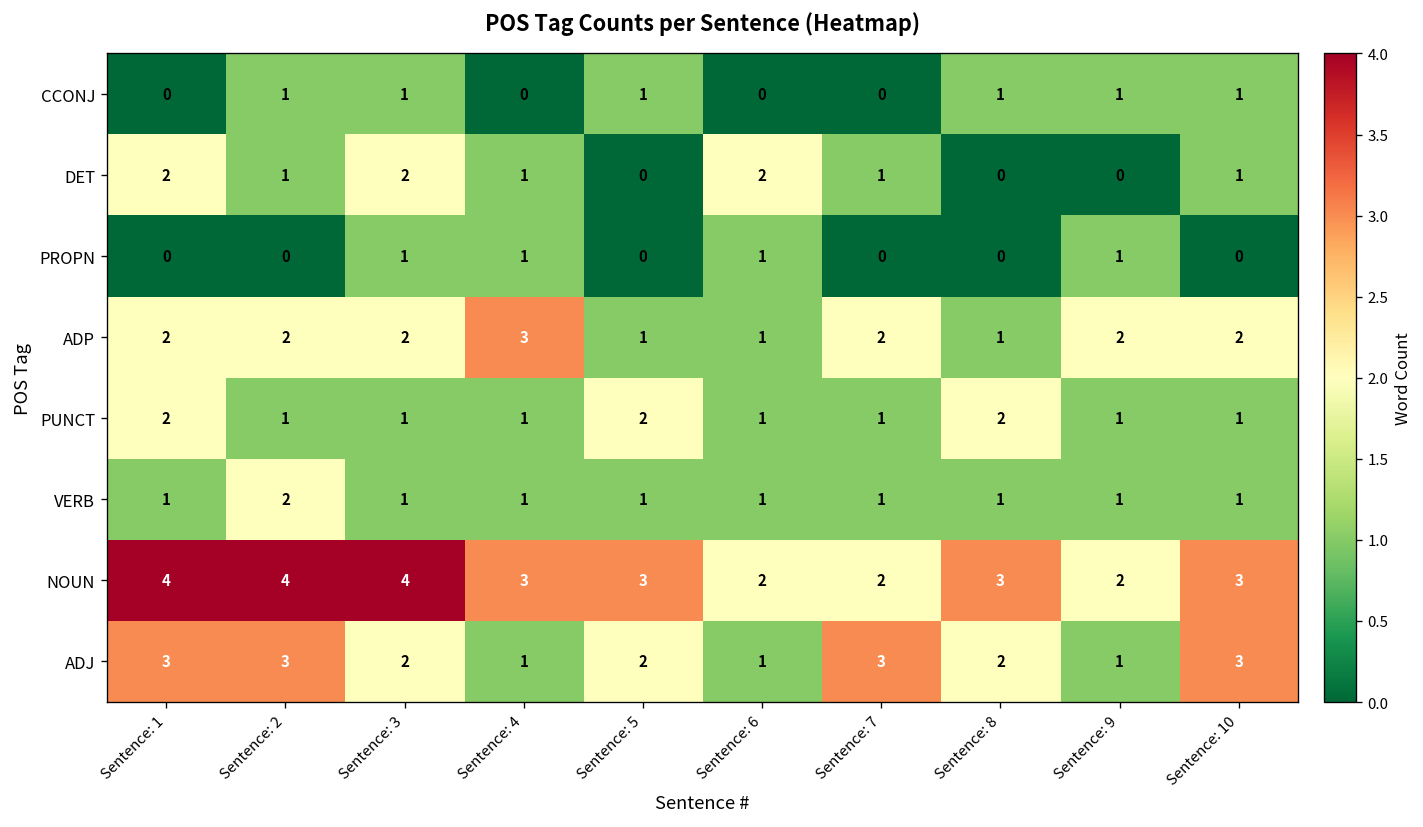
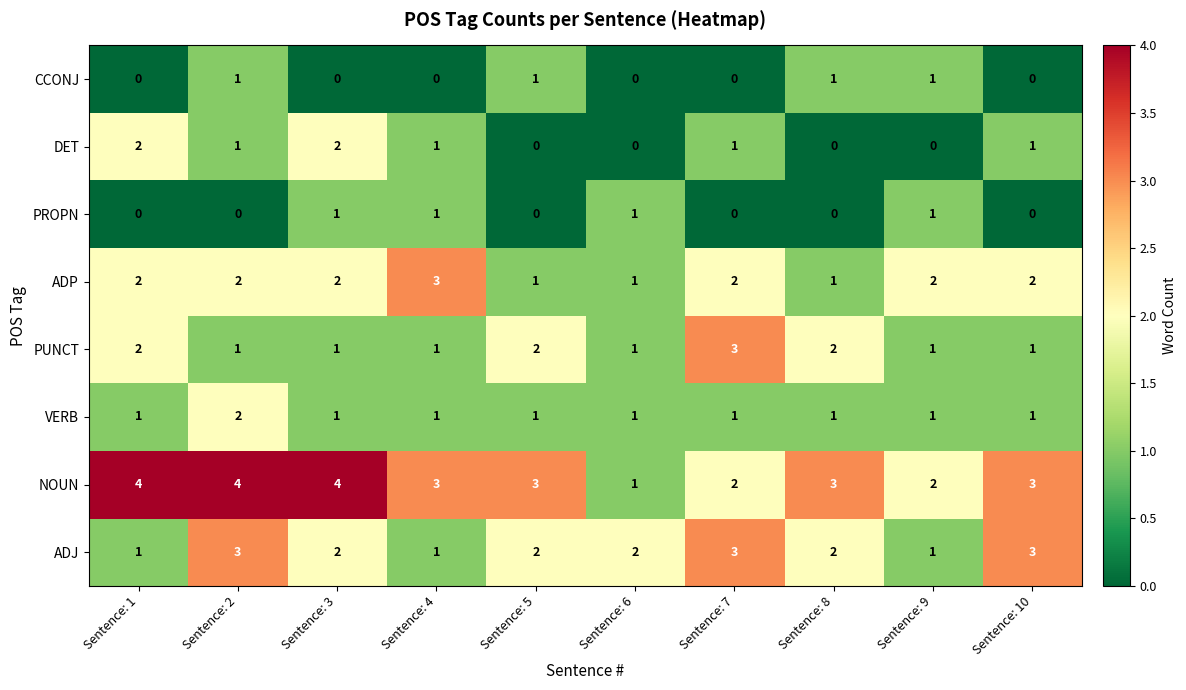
  {
    "CCONJ": {
      "Sentence: 1": 0,
      "Sentence: 2": 1,
-     "Sentence: 3": 1,
+     "Sentence: 3": 0,
      "Sentence: 4": 0,
      "Sentence: 5": 1,
      "Sentence: 6": 0,
      "Sentence: 7": 0,
      "Sentence: 8": 1,
      "Sentence: 9": 1,
-     "Sentence: 10": 1
+     "Sentence: 10": 0
    },
    "DET": {
      "Sentence: 1": 2,
      "Sentence: 2": 1,
      "Sentence: 3": 2,
      "Sentence: 4": 1,
      "Sentence: 5": 0,
-     "Sentence: 6": 2,
+     "Sentence: 6": 0,
      "Sentence: 7": 1,
      "Sentence: 8": 0,
      "Sentence: 9": 0,
      "Sentence: 10": 1
    },
    "PROPN": {
      "Sentence: 1": 0,
      "Sentence: 2": 0,
      "Sentence: 3": 1,
      "Sentence: 4": 1,
      "Sentence: 5": 0,
      "Sentence: 6": 1,
      "Sentence: 7": 0,
      "Sentence: 8": 0,
      "Sentence: 9": 1,
      "Sentence: 10": 0
    },
    "ADP": {
      "Sentence: 1": 2,
      "Sentence: 2": 2,
      "Sentence: 3": 2,
      "Sentence: 4": 3,
      "Sentence: 5": 1,
      "Sentence: 6": 1,
      "Sentence: 7": 2,
      "Sentence: 8": 1,
      "Sentence: 9": 2,
      "Sentence: 10": 2
    },
    "PUNCT": {
      "Sentence: 1": 2,
      "Sentence: 2": 1,
      "Sentence: 3": 1,
      "Sentence: 4": 1,
      "Sentence: 5": 2,
      "Sentence: 6": 1,
-     "Sentence: 7": 1,
+     "Sentence: 7": 3,
      "Sentence: 8": 2,
      "Sentence: 9": 1,
      "Sentence: 10": 1
    },
    "VERB": {
      "Sentence: 1": 1,
      "Sentence: 2": 2,
      "Sentence: 3": 1,
      "Sentence: 4": 1,
      "Sentence: 5": 1,
      "Sentence: 6": 1,
      "Sentence: 7": 1,
      "Sentence: 8": 1,
      "Sentence: 9": 1,
      "Sentence: 10": 1
    },
    "NOUN": {
      "Sentence: 1": 4,
      "Sentence: 2": 4,
      "Sentence: 3": 4,
      "Sentence: 4": 3,
      "Sentence: 5": 3,
-     "Sentence: 6": 2,
+     "Sentence: 6": 1,
      "Sentence: 7": 2,
      "Sentence: 8": 3,
      "Sentence: 9": 2,
      "Sentence: 10": 3
    },
    "ADJ": {
-     "Sentence: 1": 3,
+     "Sentence: 1": 1,
      "Sentence: 2": 3,
      "Sentence: 3": 2,
      "Sentence: 4": 1,
      "Sentence: 5": 2,
-     "Sentence: 6": 1,
+     "Sentence: 6": 2,
      "Sentence: 7": 3,
      "Sentence: 8": 2,
      "Sentence: 9": 1,
      "Sentence: 10": 3
    }
  }
